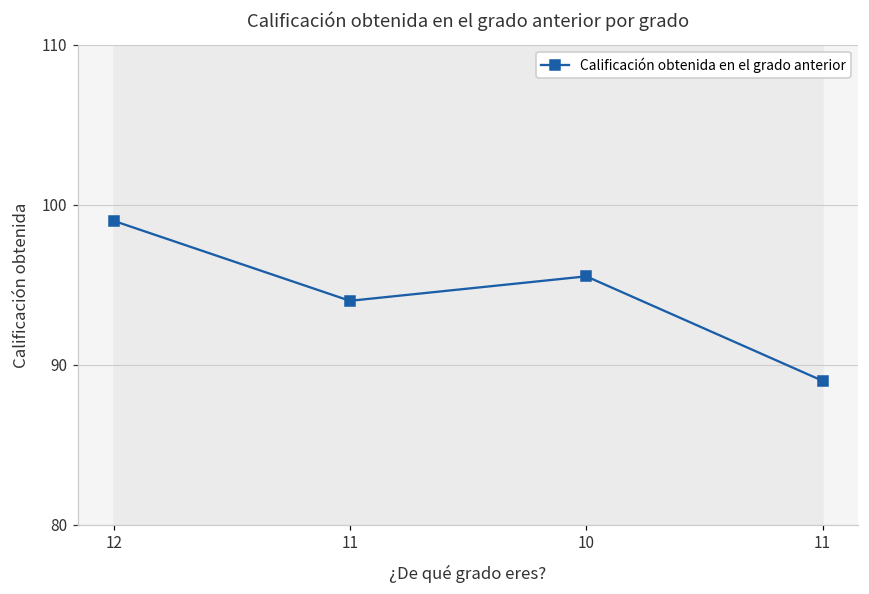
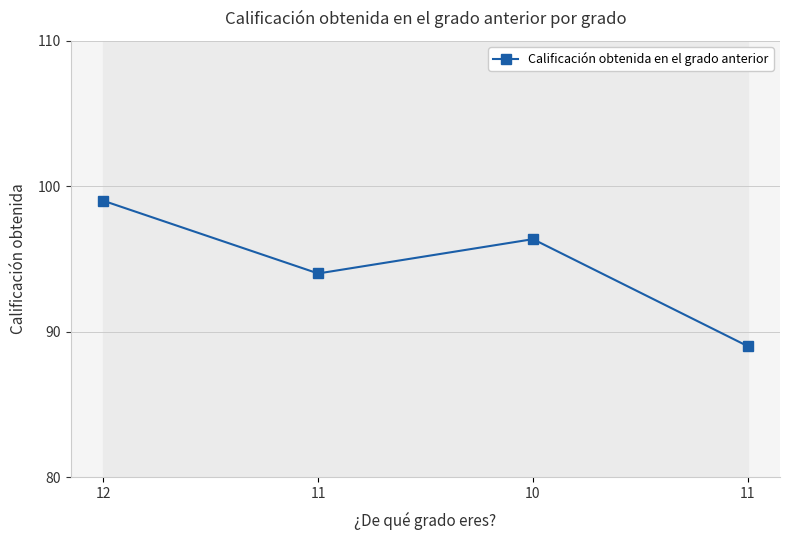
  {
    "Calificación obtenida en el grado anterior": {
      "12": 99.0,
-     "10": 95.5
+     "10": 96.4
    }
  }
